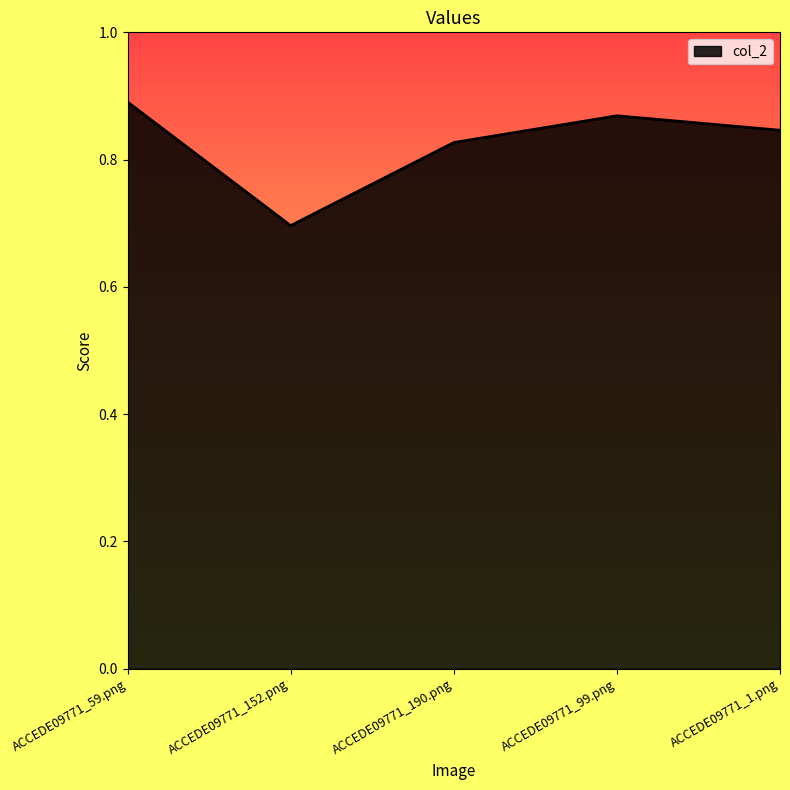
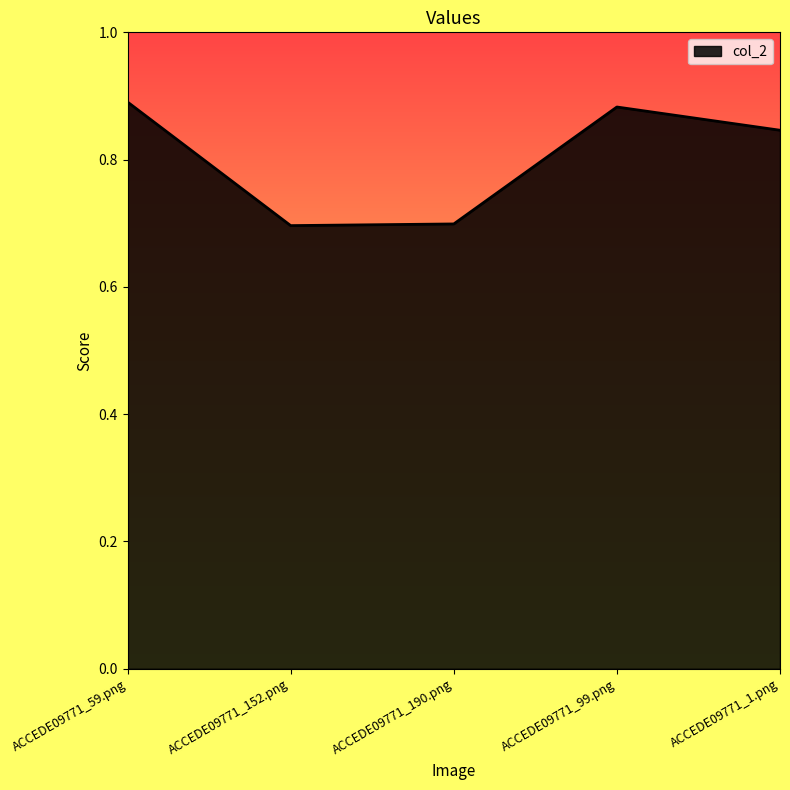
  {
    "ACCEDE09771_59.png": 0.89,
    "ACCEDE09771_152.png": 0.70,
-   "ACCEDE09771_190.png": 0.83,
-   "ACCEDE09771_99.png": 0.87,
+   "ACCEDE09771_190.png": 0.70,
+   "ACCEDE09771_99.png": 0.88,
    "ACCEDE09771_1.png": 0.85
  }
